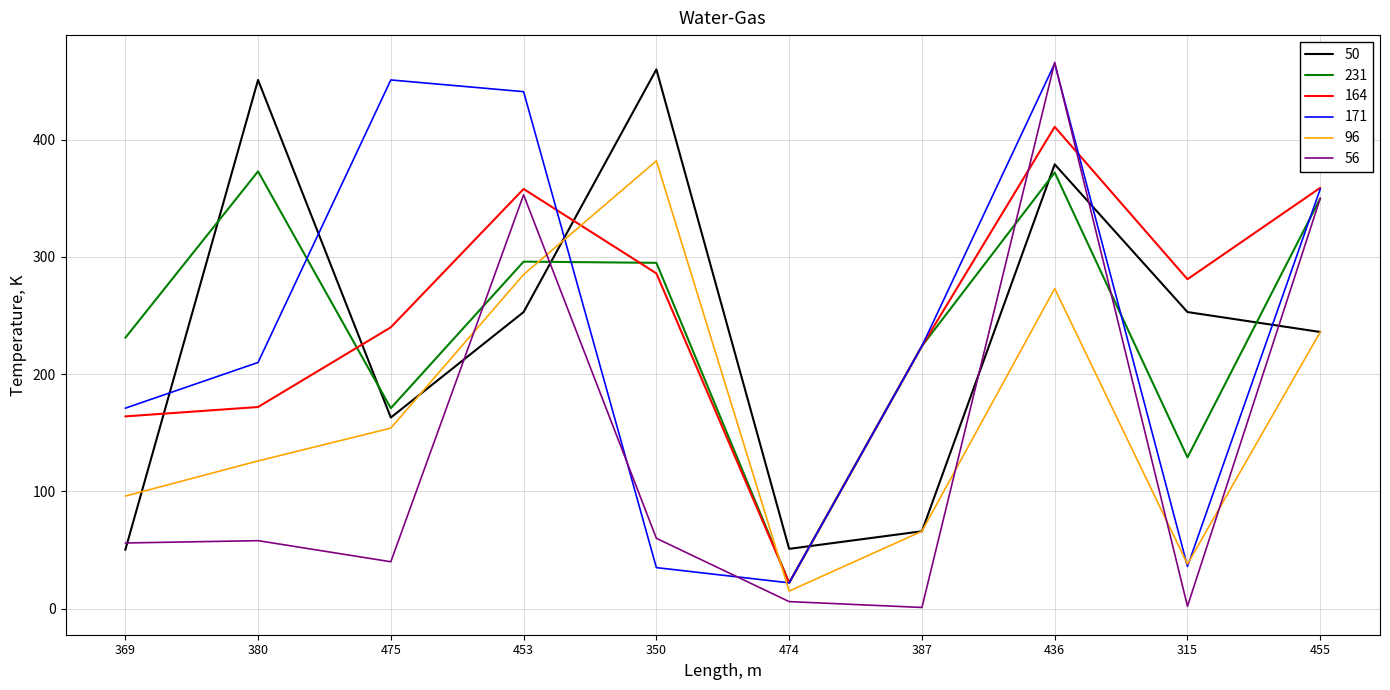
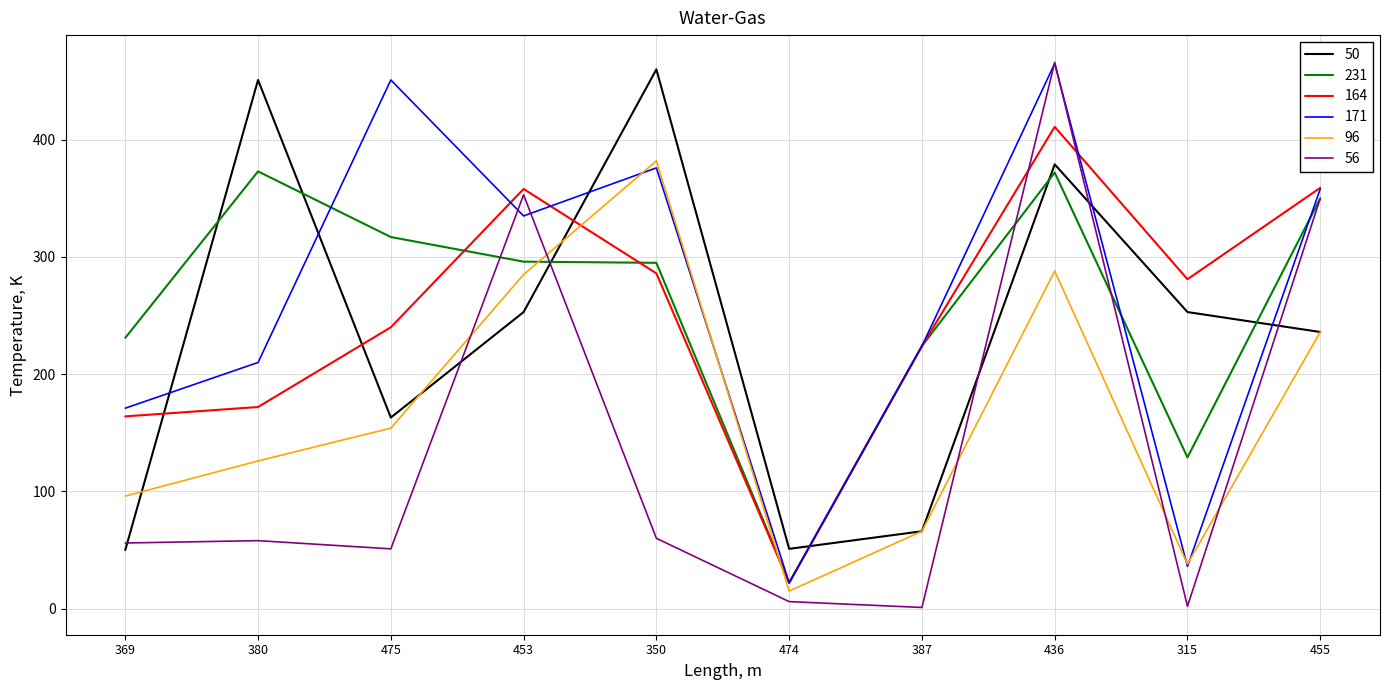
  {
    "50": {
      "369": 50,
      "380": 451,
      "475": 163,
      "453": 253,
      "350": 460,
      "474": 51,
      "436": 379,
      "315": 253
    },
    "231": {
      "369": 231,
      "380": 373,
-     "475": 171,
+     "475": 317,
      "453": 296,
      "350": 295,
      "436": 372,
      "315": 129
    },
    "164": {
      "369": 164,
      "380": 172,
      "475": 240,
      "453": 358,
      "350": 286,
      "436": 411,
      "315": 281
    },
    "171": {
      "369": 171,
      "380": 210,
      "475": 451,
-     "453": 441,
-     "350": 35
+     "453": 335,
+     "350": 376
    },
    "96": {
      "369": 96,
      "380": 126,
      "475": 154,
      "453": 285,
      "350": 382,
      "474": 15,
-     "436": 273
+     "436": 288
    },
    "56": {
      "369": 56,
      "380": 58,
-     "475": 40,
+     "475": 51,
      "453": 353,
      "350": 60,
      "474": 6,
      "387": 1,
      "315": 2
    }
  }
